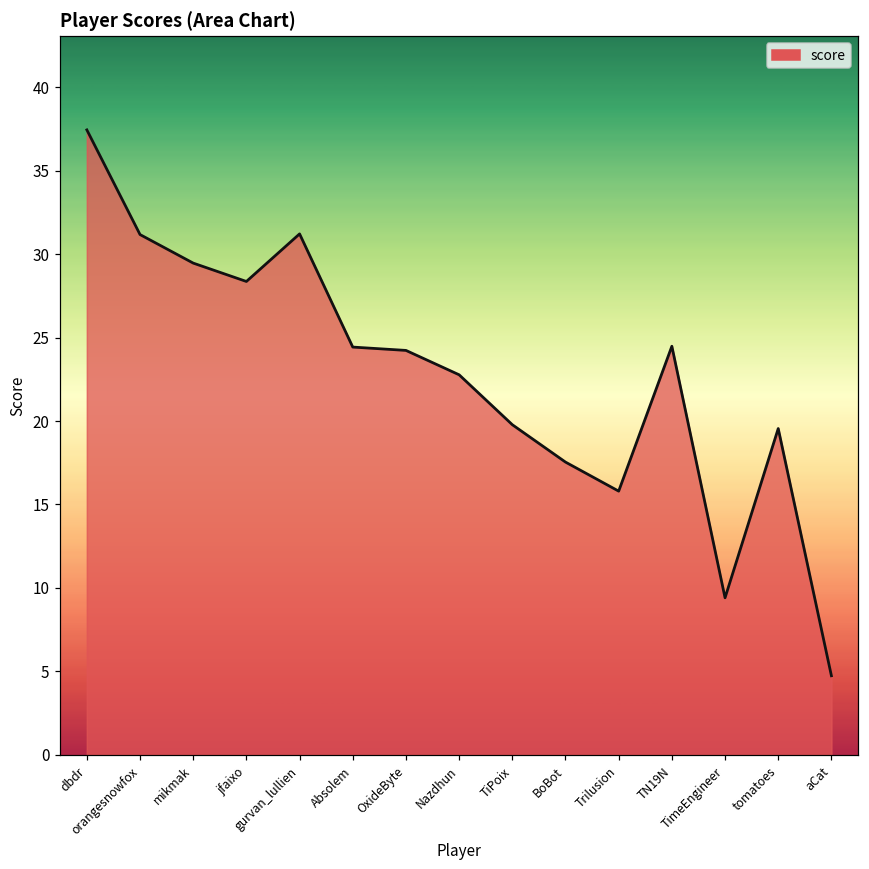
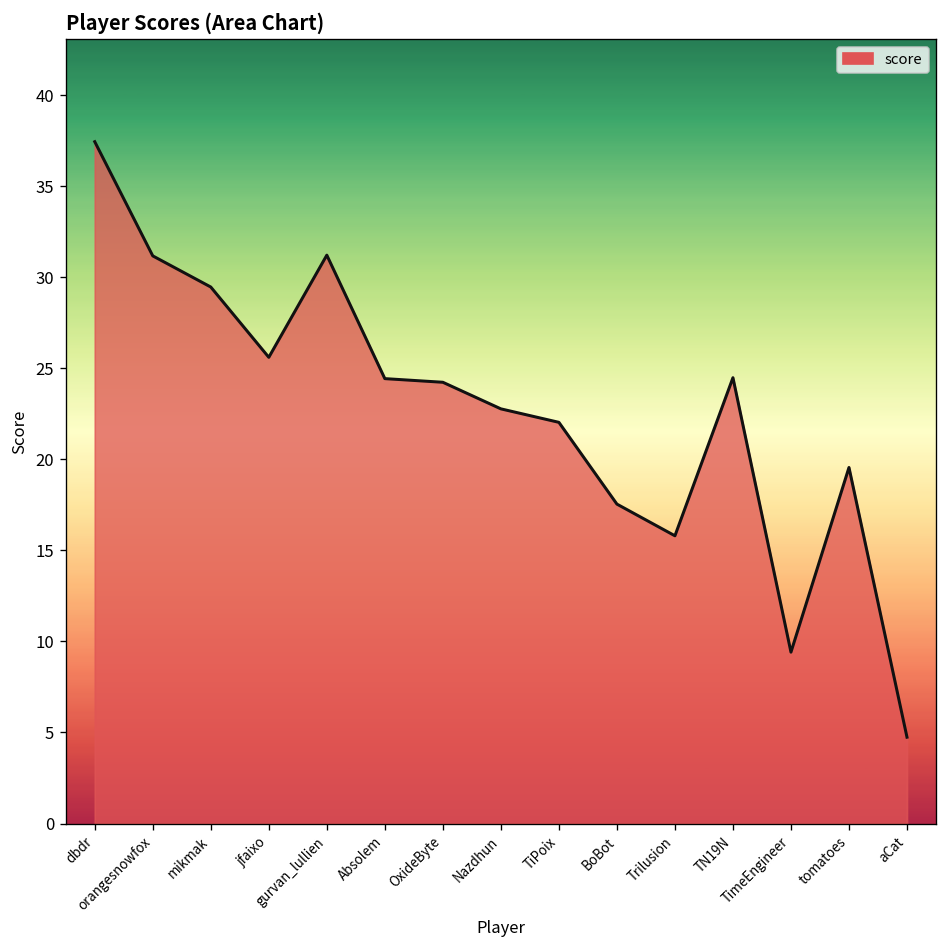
  {
    "dbdr": 37.4,
    "orangesnowfox": 31.2,
    "mikmak": 29.5,
-   "jfaixo": 28.4,
+   "jfaixo": 25.6,
    "gurvan_lullien": 31.2,
    "Absolem": 24.4,
    "OxideByte": 24.2,
    "Nazdhun": 22.8,
-   "TiPoix": 19.8,
+   "TiPoix": 22.0,
    "BoBot": 17.5,
    "Trilusion": 15.8,
    "TN19N": 24.5,
    "TimeEngineer": 9.4,
    "tomatoes": 19.6,
    "aCat": 4.7
  }
